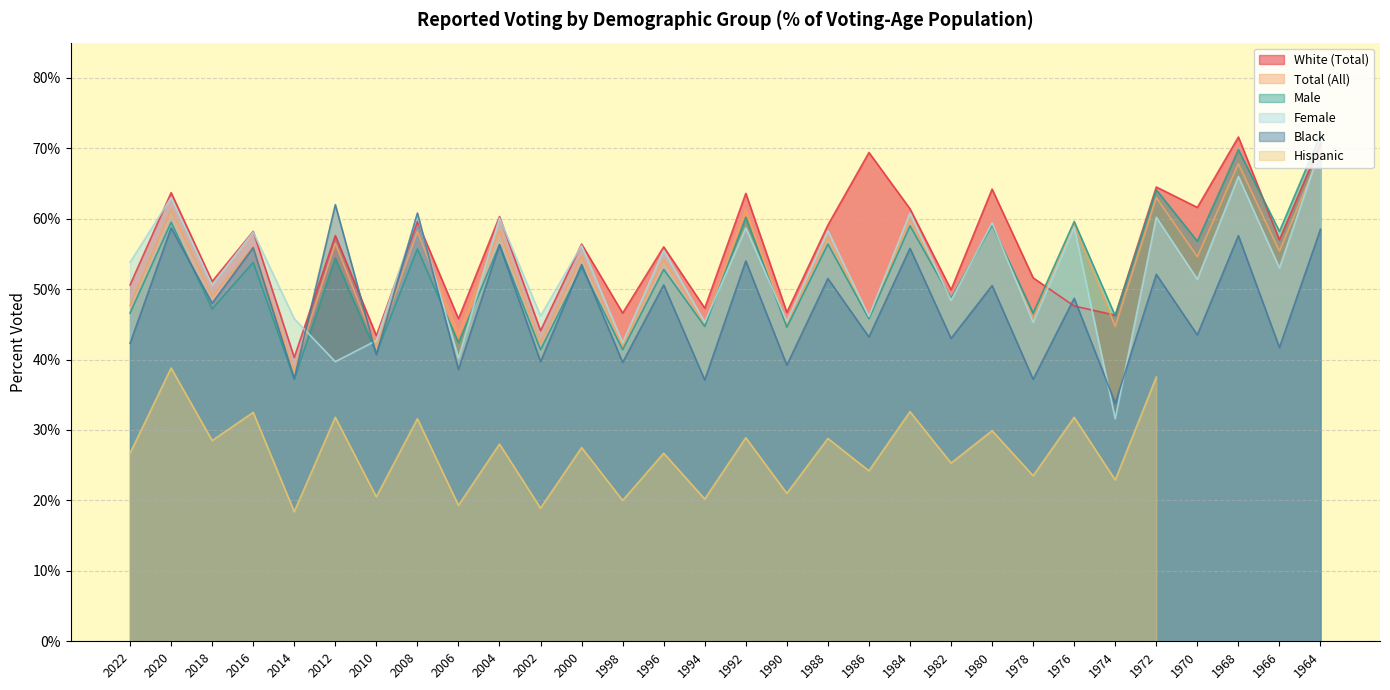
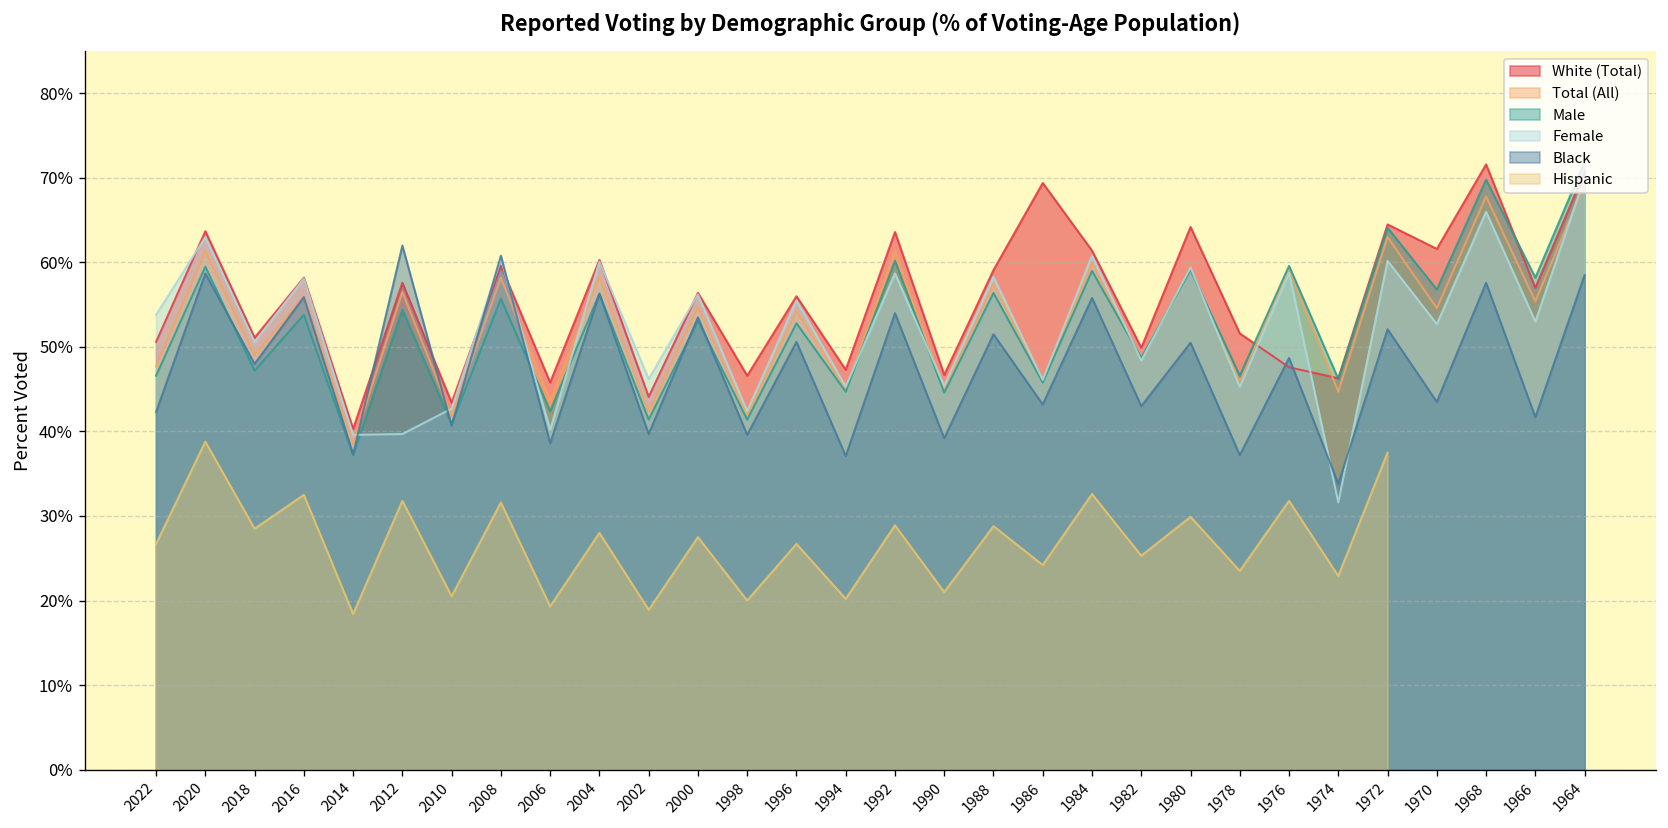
  {
    "White (Total)": {
      "2022": "51%",
      "2020": "64%",
      "2018": "51%",
      "2014": "40%",
      "2012": "58%",
      "2010": "43%",
      "2008": "60%",
      "2006": "46%",
      "2002": "44%",
      "1998": "47%",
      "1996": "56%",
      "1994": "47%",
      "1992": "64%",
      "1990": "47%",
      "1988": "59%",
      "1986": "69%",
      "1984": "61%",
      "1982": "50%",
      "1980": "64%",
      "1978": "52%",
      "1976": "48%",
      "1972": "65%",
      "1970": "62%",
      "1968": "72%",
      "1966": "57%"
    },
    "Female": {
      "2022": "54%",
      "2020": "63%",
      "2018": "51%",
-     "2014": "46%",
+     "2014": "40%",
      "2012": "40%",
      "2010": "43%",
      "2008": "60%",
      "2006": "40%",
      "2002": "46%",
      "1998": "42%",
      "1996": "56%",
      "1992": "59%",
      "1990": "45%",
      "1988": "58%",
      "1984": "61%",
      "1978": "45%",
      "1976": "59%",
      "1974": "32%",
      "1972": "60%",
-     "1970": "51%",
+     "1970": "53%",
      "1968": "66%",
      "1966": "53%"
    }
  }
